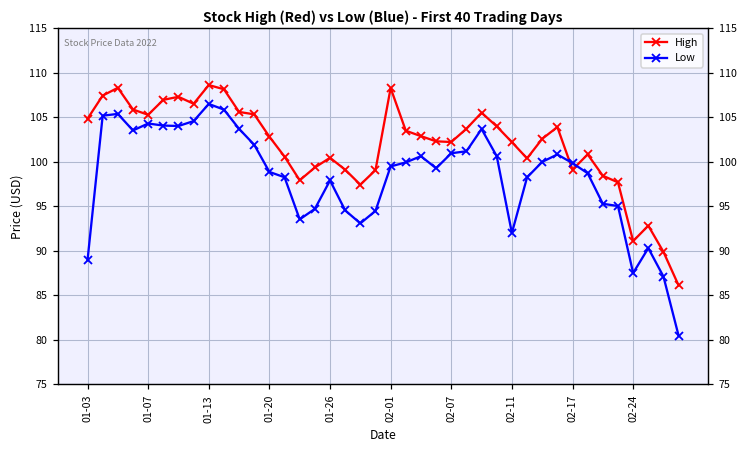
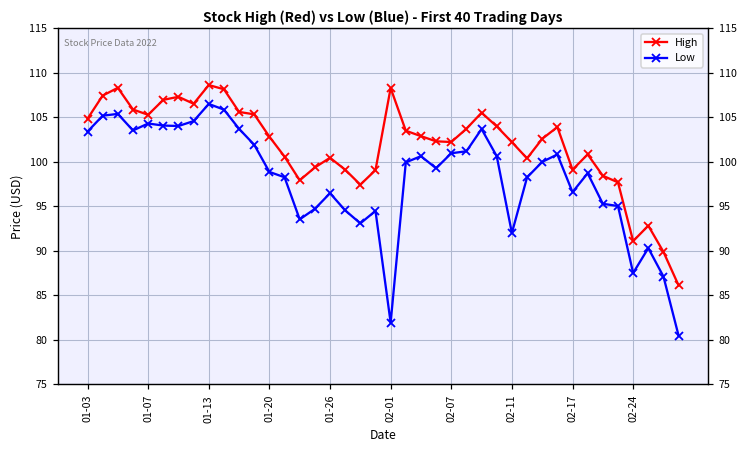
  {
    "High": {
      "01-03": 105,
      "01-07": 105,
      "01-13": 109,
      "01-20": 103,
      "01-26": 100,
      "02-01": 108,
      "02-07": 102,
      "02-11": 102,
      "02-17": 99,
      "02-24": 91
    },
    "Low": {
-     "01-03": 89,
+     "01-03": 103,
      "01-07": 104,
      "01-13": 107,
      "01-20": 99,
-     "01-26": 98,
-     "02-01": 99,
+     "01-26": 96,
+     "02-01": 82,
      "02-07": 101,
      "02-11": 92,
-     "02-17": 100,
+     "02-17": 97,
      "02-24": 88
    }
  }
